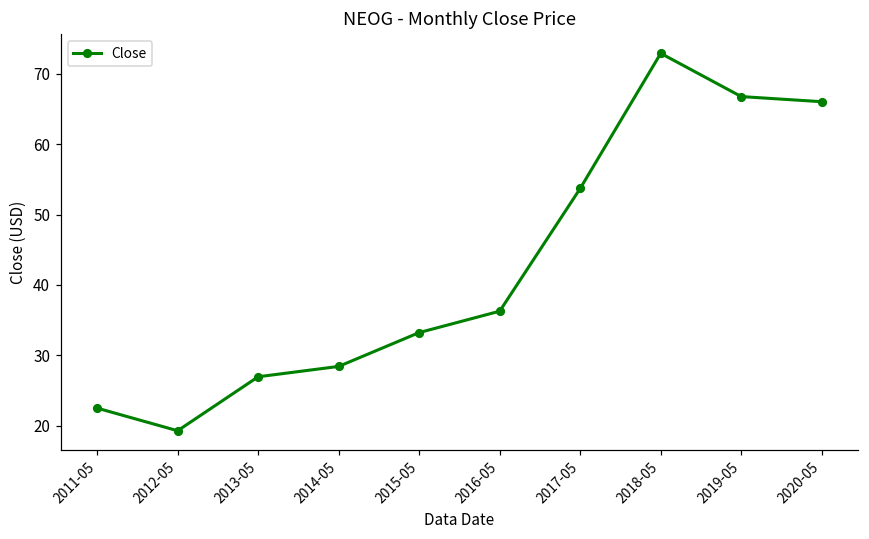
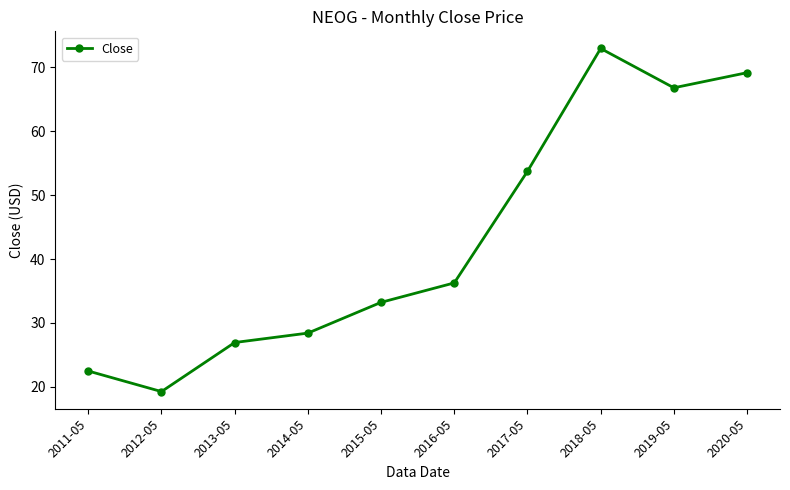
  {
    "2011-05": 22,
    "2012-05": 19,
    "2013-05": 27,
    "2014-05": 28,
    "2015-05": 33,
    "2016-05": 36,
    "2017-05": 54,
    "2018-05": 73,
    "2019-05": 67,
-   "2020-05": 66
+   "2020-05": 69
  }
